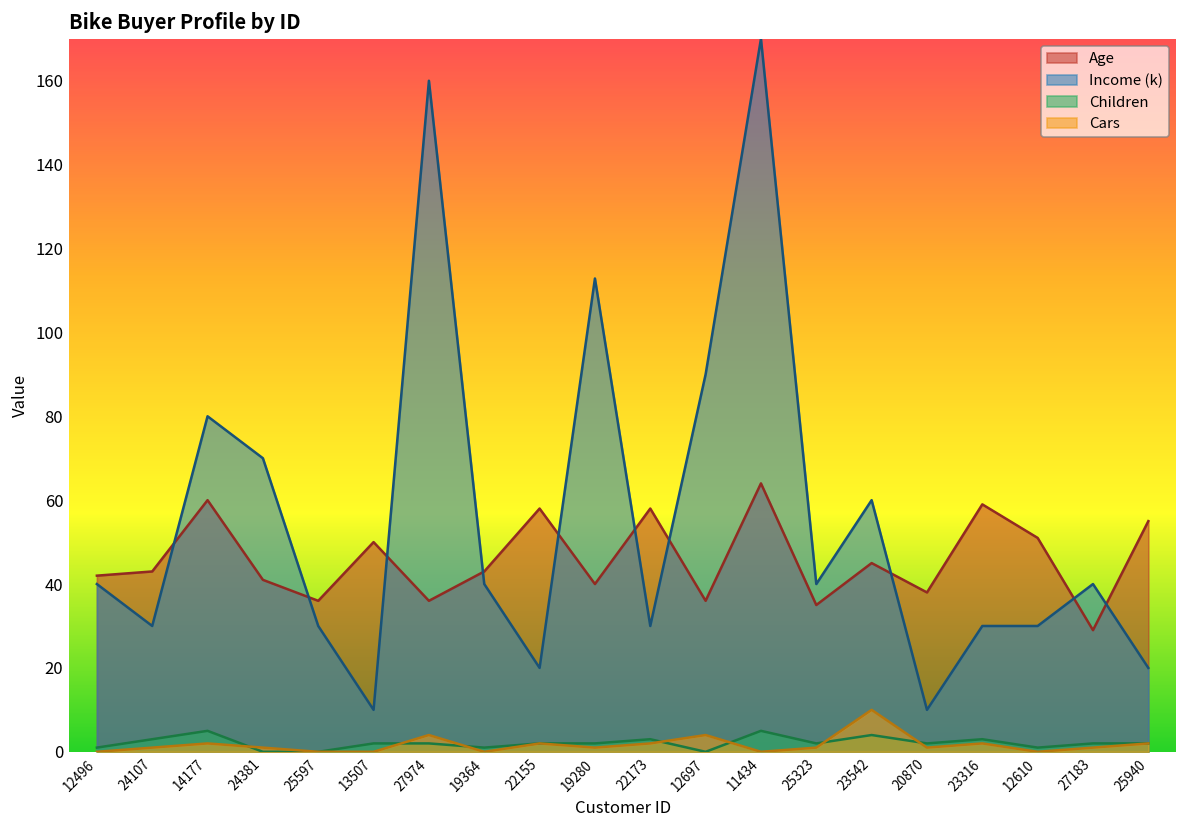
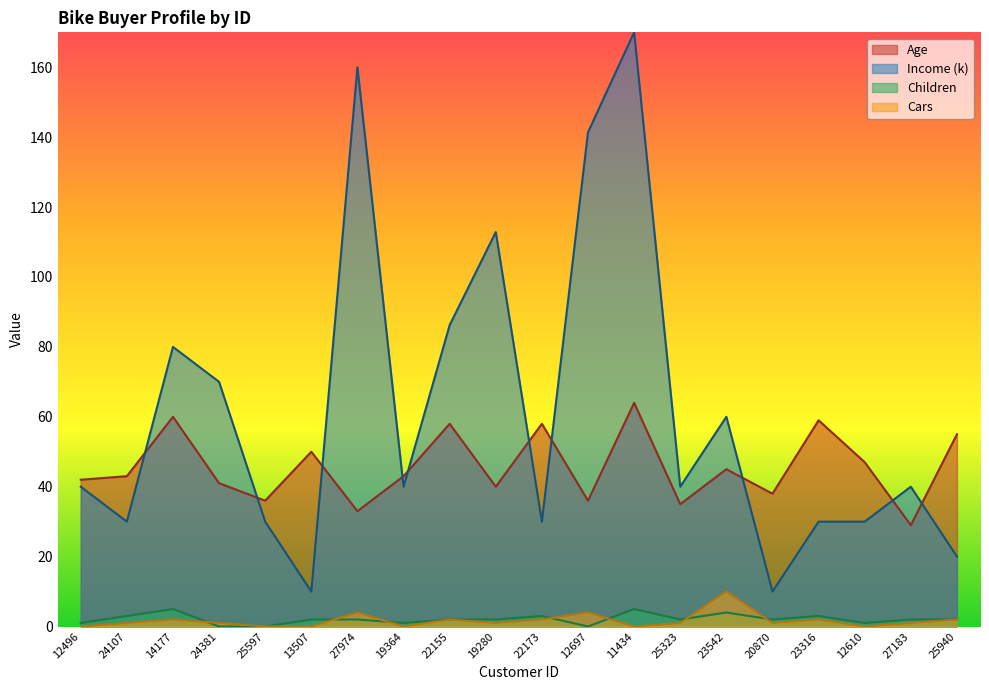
  {
    "Age": {
      "12496": 42,
      "24107": 43,
      "14177": 60,
      "24381": 41,
      "25597": 36,
      "13507": 50,
-     "27974": 36,
+     "27974": 33,
      "19364": 43,
      "22155": 58,
      "19280": 40,
      "22173": 58,
      "12697": 36,
      "11434": 64,
      "25323": 35,
      "23542": 45,
      "20870": 38,
      "23316": 59,
-     "12610": 51,
+     "12610": 47,
      "27183": 29,
      "25940": 55
    },
    "Income (k)": {
      "12496": 40,
      "24107": 30,
      "14177": 80,
      "24381": 70,
      "25597": 30,
      "13507": 10,
      "27974": 160,
      "19364": 40,
-     "22155": 20,
+     "22155": 86,
      "19280": 113,
      "22173": 30,
-     "12697": 90,
+     "12697": 141,
      "11434": 170,
      "25323": 40,
      "23542": 60,
      "20870": 10,
      "23316": 30,
      "12610": 30,
      "27183": 40,
      "25940": 20
    },
    "Children": {
      "12496": 1,
      "24107": 3,
      "14177": 5,
      "24381": 0,
      "13507": 2,
      "27974": 2,
      "19364": 1,
      "19280": 2,
      "22173": 3,
      "12697": 0,
      "11434": 5,
      "25323": 2,
      "23542": 4,
      "20870": 2,
      "23316": 3,
      "12610": 1,
      "27183": 2
    },
    "Cars": {
      "12496": 0,
      "24107": 1,
      "14177": 2,
      "24381": 1,
      "13507": 0,
      "27974": 4,
      "19364": 0,
      "19280": 1,
      "22173": 2,
      "12697": 4,
      "11434": 0,
      "25323": 1,
      "23542": 10,
      "20870": 1,
      "23316": 2,
      "12610": 0,
      "27183": 1
    }
  }
